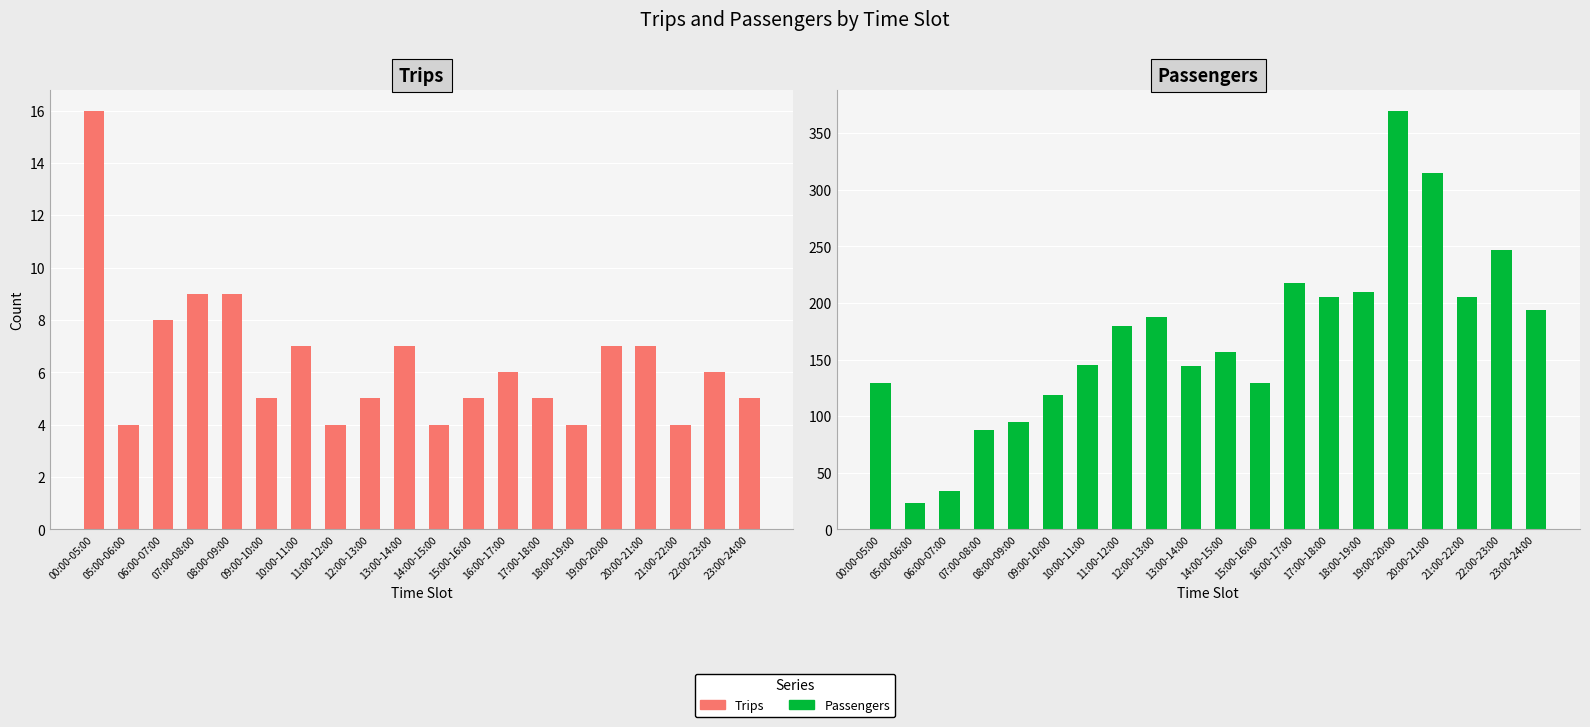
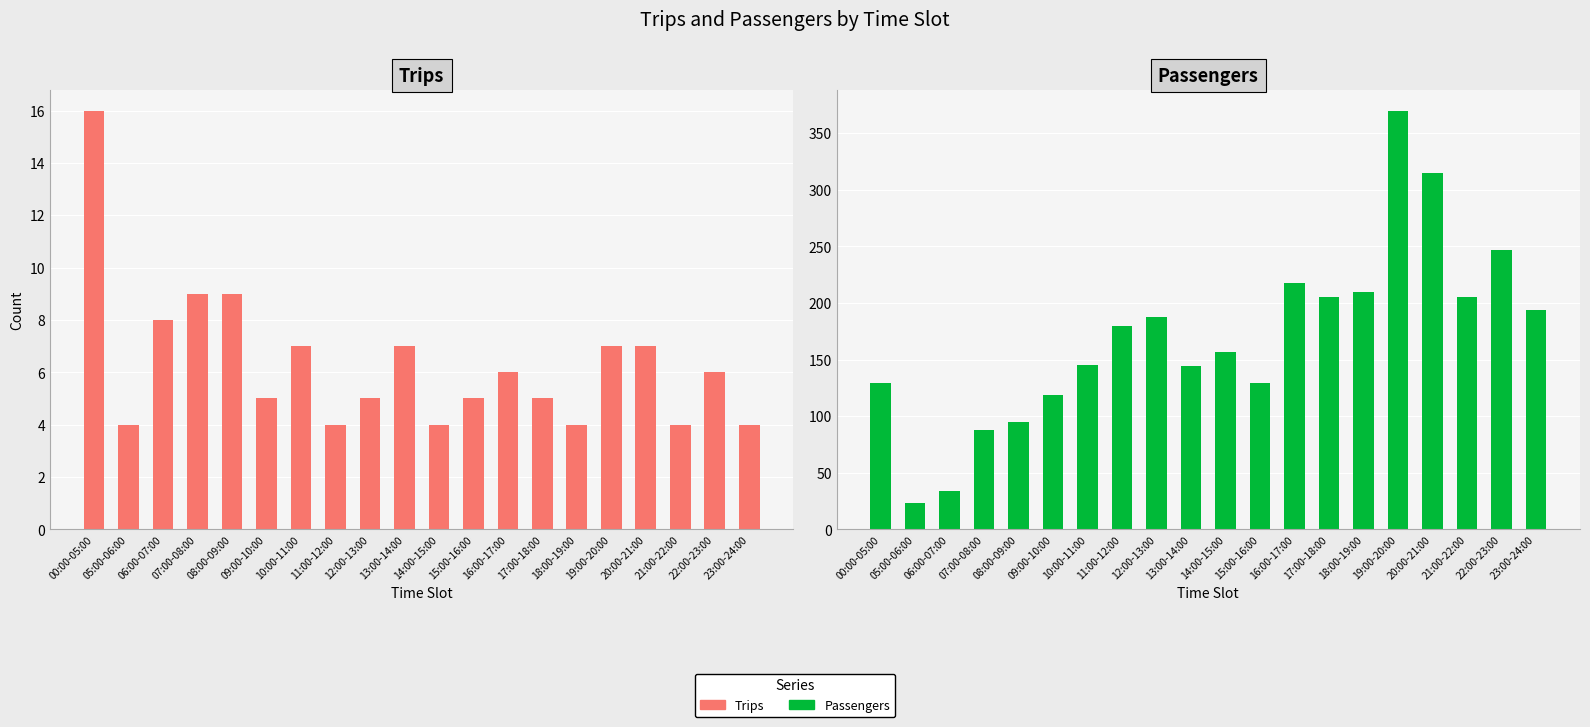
  {
    "Trips": {
      "00:00-05:00": 16,
      "05:00-06:00": 4,
      "06:00-07:00": 8,
      "07:00-08:00": 9,
      "08:00-09:00": 9,
      "09:00-10:00": 5,
      "10:00-11:00": 7,
      "11:00-12:00": 4,
      "12:00-13:00": 5,
      "13:00-14:00": 7,
      "14:00-15:00": 4,
      "15:00-16:00": 5,
      "16:00-17:00": 6,
      "17:00-18:00": 5,
      "18:00-19:00": 4,
      "19:00-20:00": 7,
      "20:00-21:00": 7,
      "21:00-22:00": 4,
      "22:00-23:00": 6,
-     "23:00-24:00": 5
+     "23:00-24:00": 4
    },
    "Passengers": {
      "00:00-05:00": 129,
      "05:00-06:00": 23,
      "06:00-07:00": 34,
      "07:00-08:00": 88,
      "08:00-09:00": 95,
      "09:00-10:00": 119,
      "10:00-11:00": 145,
      "11:00-12:00": 180,
      "12:00-13:00": 188,
      "13:00-14:00": 144,
      "14:00-15:00": 157,
      "15:00-16:00": 129,
      "16:00-17:00": 218,
      "17:00-18:00": 205,
      "18:00-19:00": 210,
      "19:00-20:00": 370,
      "20:00-21:00": 315,
      "21:00-22:00": 205,
      "22:00-23:00": 247,
      "23:00-24:00": 194
    }
  }
